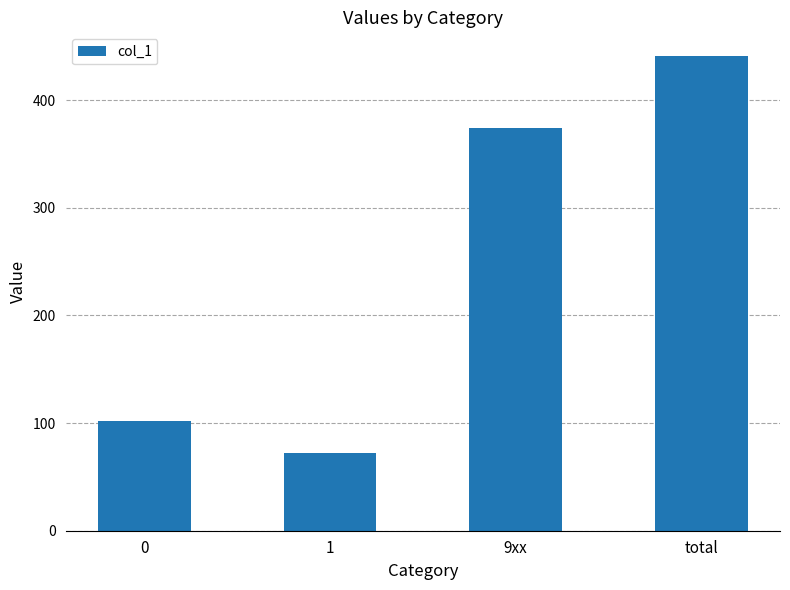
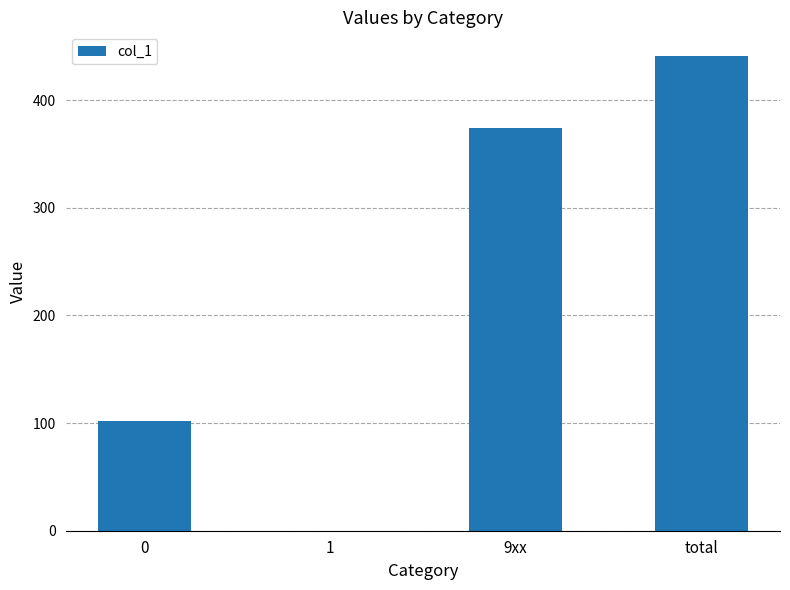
  {
    "0": 102,
-   "1": 72,
+   "1": 0,
    "9xx": 374,
    "total": 441
  }
